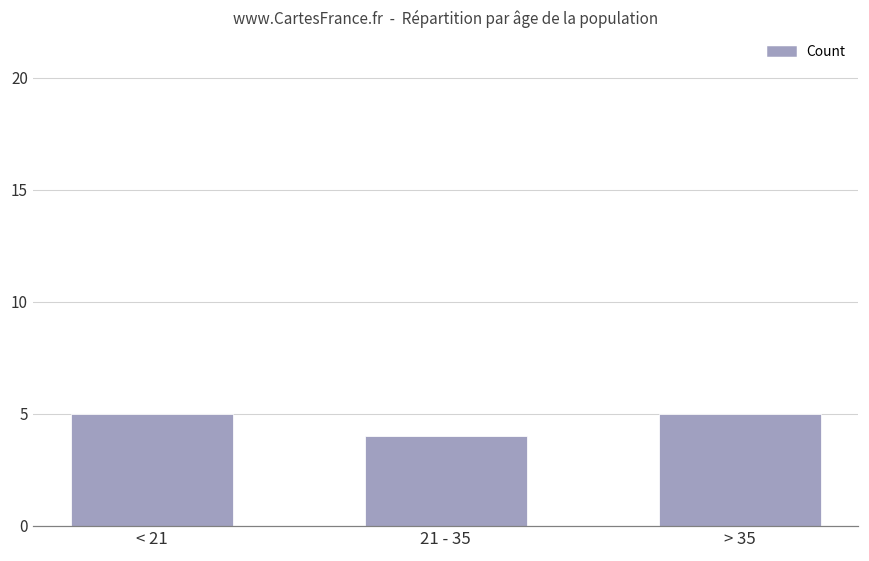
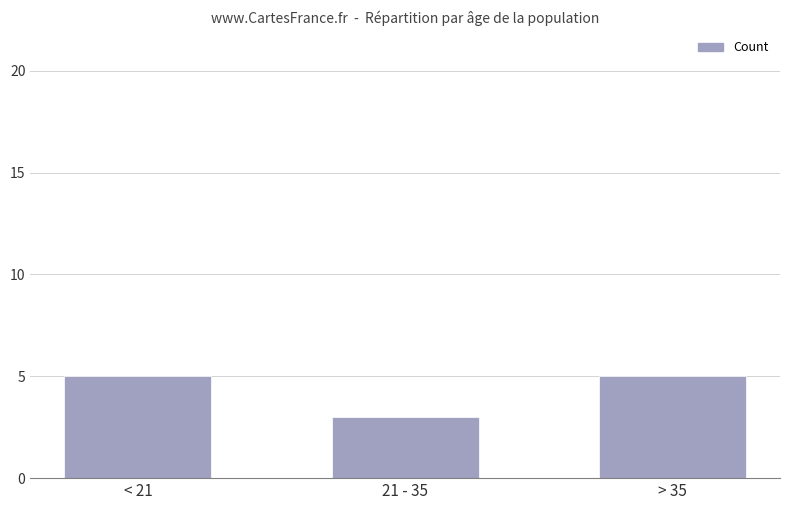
  {
    "< 21": 5,
-   "21 - 35": 4,
+   "21 - 35": 3,
    "> 35": 5
  }
